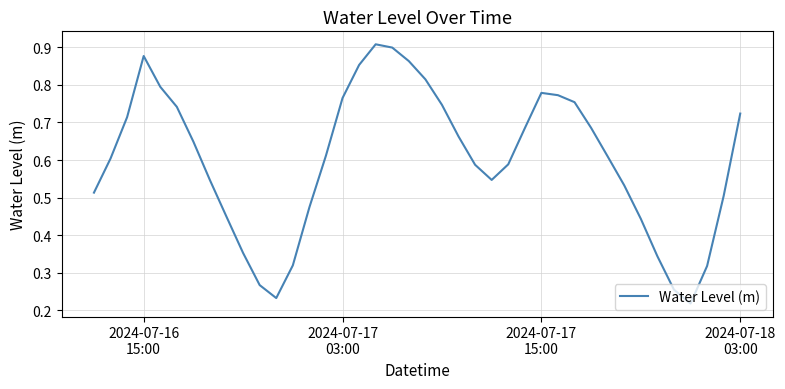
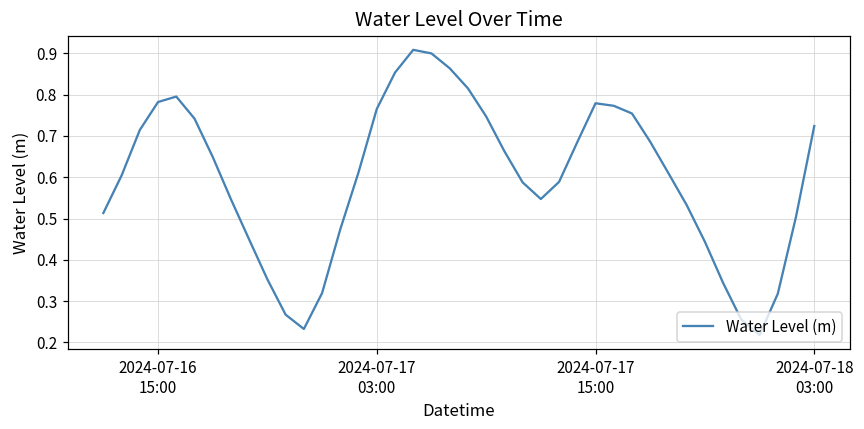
  {
-   "2024-07-16 15:00": 0.88,
+   "2024-07-16 15:00": 0.78,
    "2024-07-17 03:00": 0.77,
    "2024-07-17 15:00": 0.78,
    "2024-07-18 03:00": 0.72
  }
